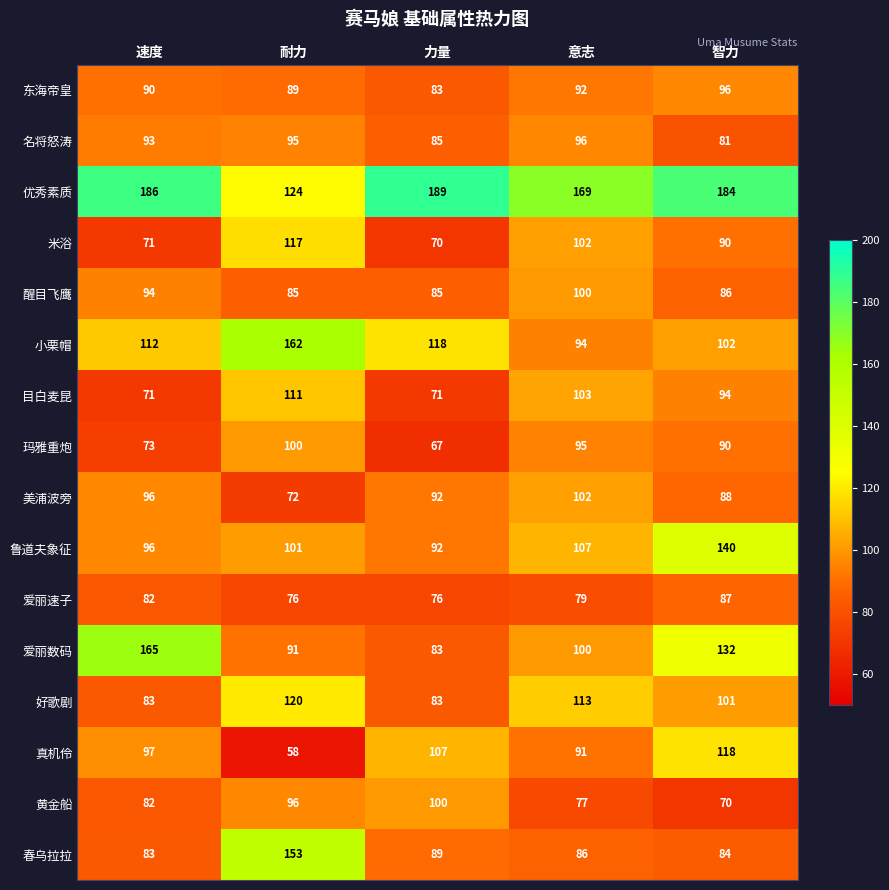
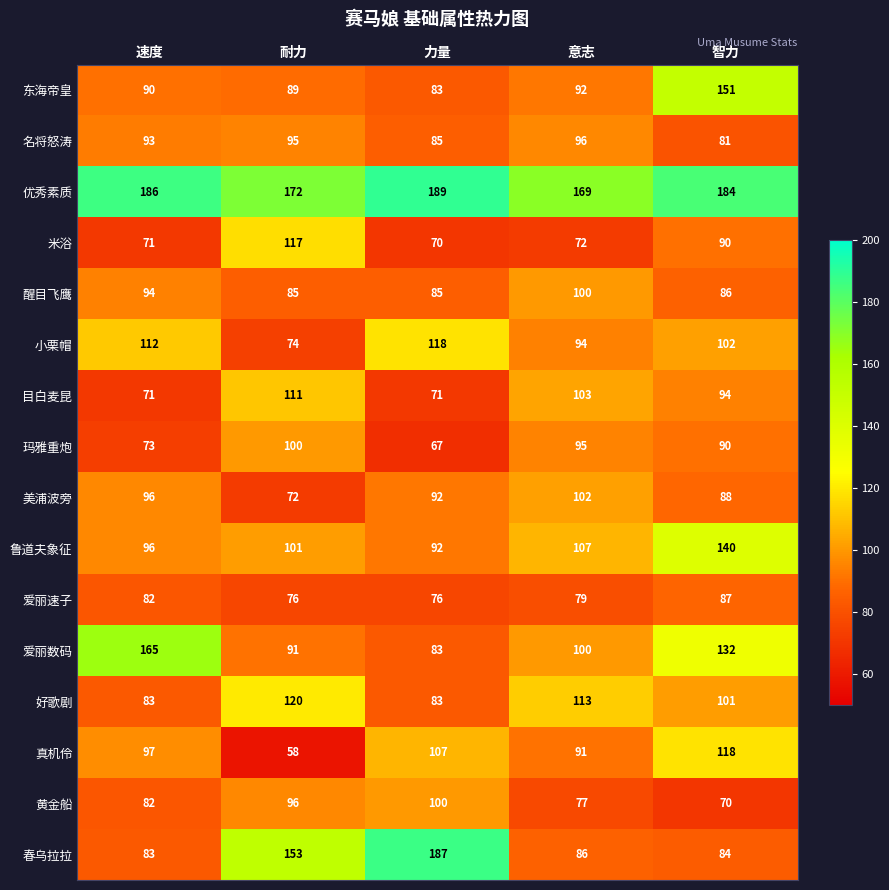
  {
    "东海帝皇": {
      "速度": 90,
      "耐力": 89,
      "力量": 83,
      "意志": 92,
-     "智力": 96
+     "智力": 151
    },
    "名将怒涛": {
      "速度": 93,
      "耐力": 95,
      "力量": 85,
      "意志": 96,
      "智力": 81
    },
    "优秀素质": {
      "速度": 186,
-     "耐力": 124,
+     "耐力": 172,
      "力量": 189,
      "意志": 169,
      "智力": 184
    },
    "米浴": {
      "速度": 71,
      "耐力": 117,
      "力量": 70,
-     "意志": 102,
+     "意志": 72,
      "智力": 90
    },
    "醒目飞鹰": {
      "速度": 94,
      "耐力": 85,
      "力量": 85,
      "意志": 100,
      "智力": 86
    },
    "小栗帽": {
      "速度": 112,
-     "耐力": 162,
+     "耐力": 74,
      "力量": 118,
      "意志": 94,
      "智力": 102
    },
    "目白麦昆": {
      "速度": 71,
      "耐力": 111,
      "力量": 71,
      "意志": 103,
      "智力": 94
    },
    "玛雅重炮": {
      "速度": 73,
      "耐力": 100,
      "力量": 67,
      "意志": 95,
      "智力": 90
    },
    "美浦波旁": {
      "速度": 96,
      "耐力": 72,
      "力量": 92,
      "意志": 102,
      "智力": 88
    },
    "鲁道夫象征": {
      "速度": 96,
      "耐力": 101,
      "力量": 92,
      "意志": 107,
      "智力": 140
    },
    "爱丽速子": {
      "速度": 82,
      "耐力": 76,
      "力量": 76,
      "意志": 79,
      "智力": 87
    },
    "爱丽数码": {
      "速度": 165,
      "耐力": 91,
      "力量": 83,
      "意志": 100,
      "智力": 132
    },
    "好歌剧": {
      "速度": 83,
      "耐力": 120,
      "力量": 83,
      "意志": 113,
      "智力": 101
    },
    "真机伶": {
      "速度": 97,
      "耐力": 58,
      "力量": 107,
      "意志": 91,
      "智力": 118
    },
    "黄金船": {
      "速度": 82,
      "耐力": 96,
      "力量": 100,
      "意志": 77,
      "智力": 70
    },
    "春乌拉拉": {
      "速度": 83,
      "耐力": 153,
-     "力量": 89,
+     "力量": 187,
      "意志": 86,
      "智力": 84
    }
  }
